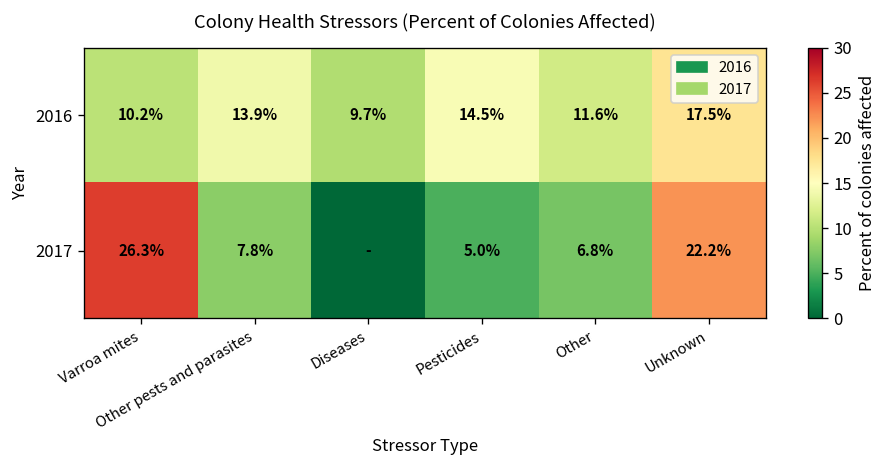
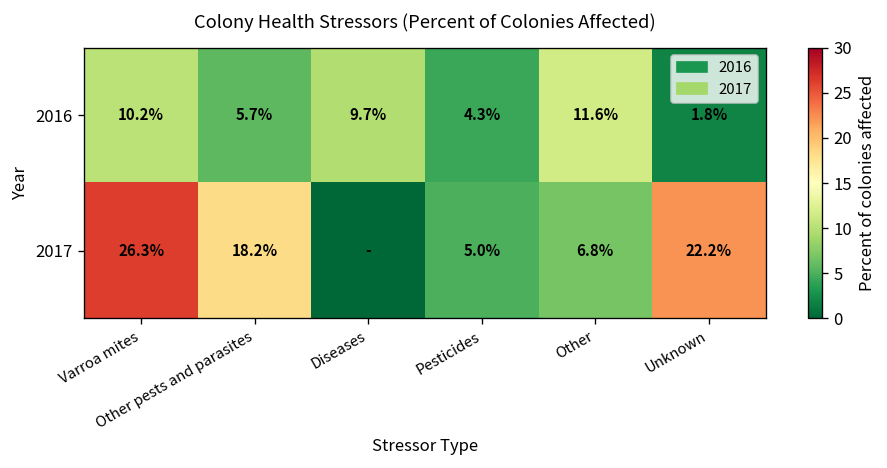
  {
    "2016": {
      "Varroa mites": "10.2%",
-     "Other pests and parasites": "13.9%",
+     "Other pests and parasites": "5.7%",
      "Diseases": "9.7%",
-     "Pesticides": "14.5%",
+     "Pesticides": "4.3%",
      "Other": "11.6%",
-     "Unknown": "17.5%"
+     "Unknown": "1.8%"
    },
    "2017": {
      "Varroa mites": "26.3%",
-     "Other pests and parasites": "7.8%",
+     "Other pests and parasites": "18.2%",
      "Pesticides": "5.0%",
      "Other": "6.8%",
      "Unknown": "22.2%"
    }
  }
